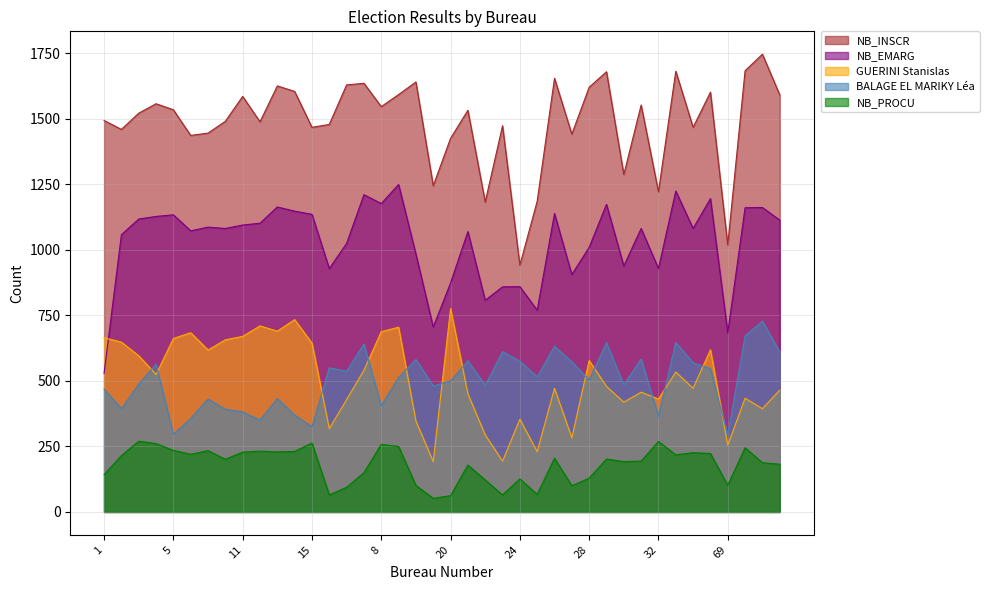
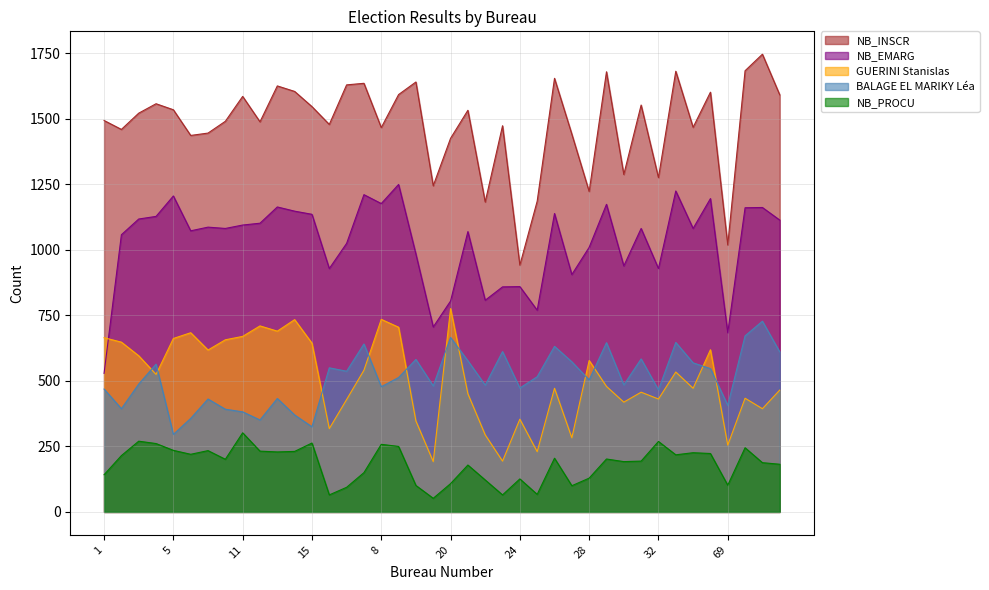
  {
    "NB_INSCR": {
      "1": 1490,
      "5": 1540,
      "11": 1590,
-     "15": 1470,
-     "8": 1550,
+     "15": 1550,
+     "8": 1470,
      "20": 1430,
      "24": 940,
-     "28": 1620,
-     "32": 1220,
+     "28": 1220,
+     "32": 1280,
      "69": 1020
    },
    "NB_EMARG": {
      "1": 530,
-     "5": 1130,
+     "5": 1210,
      "11": 1100,
      "15": 1140,
      "8": 1180,
-     "20": 870,
+     "20": 810,
      "24": 860,
      "28": 1010,
      "32": 930,
      "69": 680
    },
    "GUERINI Stanislas": {
      "1": 670,
      "5": 660,
      "11": 670,
      "15": 640,
-     "8": 690,
+     "8": 740,
      "20": 780,
      "24": 350,
      "28": 580,
      "32": 430,
      "69": 260
    },
    "BALAGE EL MARIKY Léa": {
      "1": 470,
      "5": 300,
      "11": 380,
      "15": 330,
-     "8": 410,
-     "20": 500,
-     "24": 580,
+     "8": 480,
+     "20": 670,
+     "24": 470,
      "28": 500,
-     "32": 370,
-     "69": 290
+     "32": 470,
+     "69": 410
    },
    "NB_PROCU": {
      "1": 140,
      "5": 240,
-     "11": 230,
+     "11": 300,
      "15": 260,
      "8": 260,
-     "20": 60,
+     "20": 110,
      "24": 130,
      "28": 130,
      "32": 270,
      "69": 100
    }
  }
